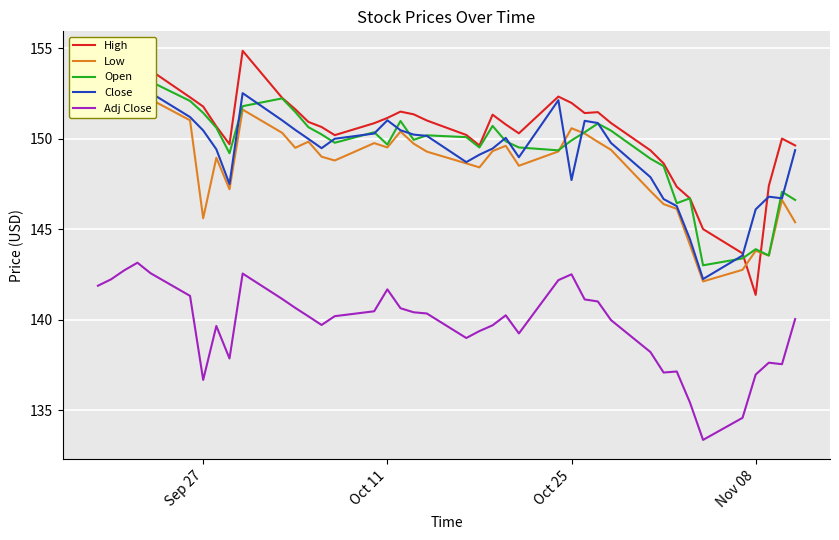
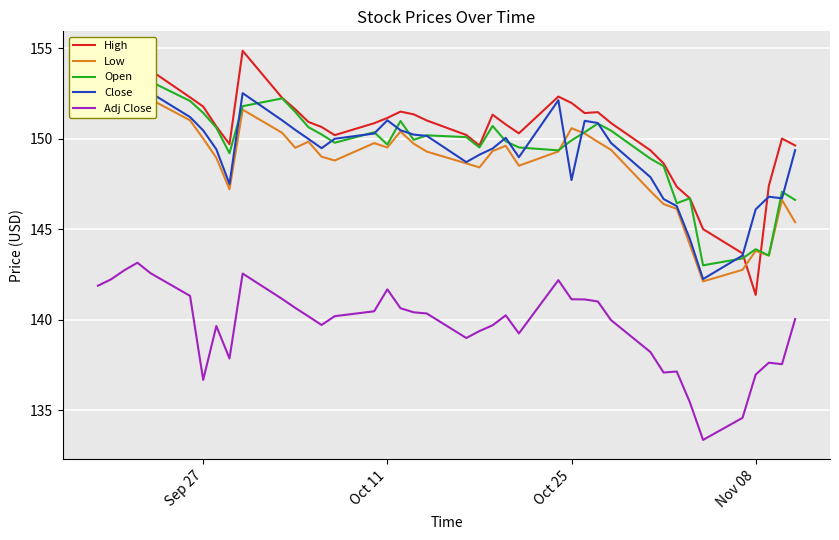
  {
    "High": {
      "Sep 27": 151.8,
      "Oct 25": 152.0,
      "Nov 08": 141.4
    },
    "Low": {
-     "Sep 27": 145.6,
+     "Sep 27": 150.0,
      "Oct 11": 149.5,
      "Oct 25": 150.6
    },
    "Open": {
      "Sep 27": 151.4,
      "Oct 11": 149.7,
      "Oct 25": 149.9
    },
    "Close": {
      "Sep 27": 150.4,
      "Oct 25": 147.7,
      "Nov 08": 146.1
    },
    "Adj Close": {
      "Sep 27": 136.7,
      "Oct 11": 141.7,
-     "Oct 25": 142.5,
+     "Oct 25": 141.1,
      "Nov 08": 137.0
    }
  }
